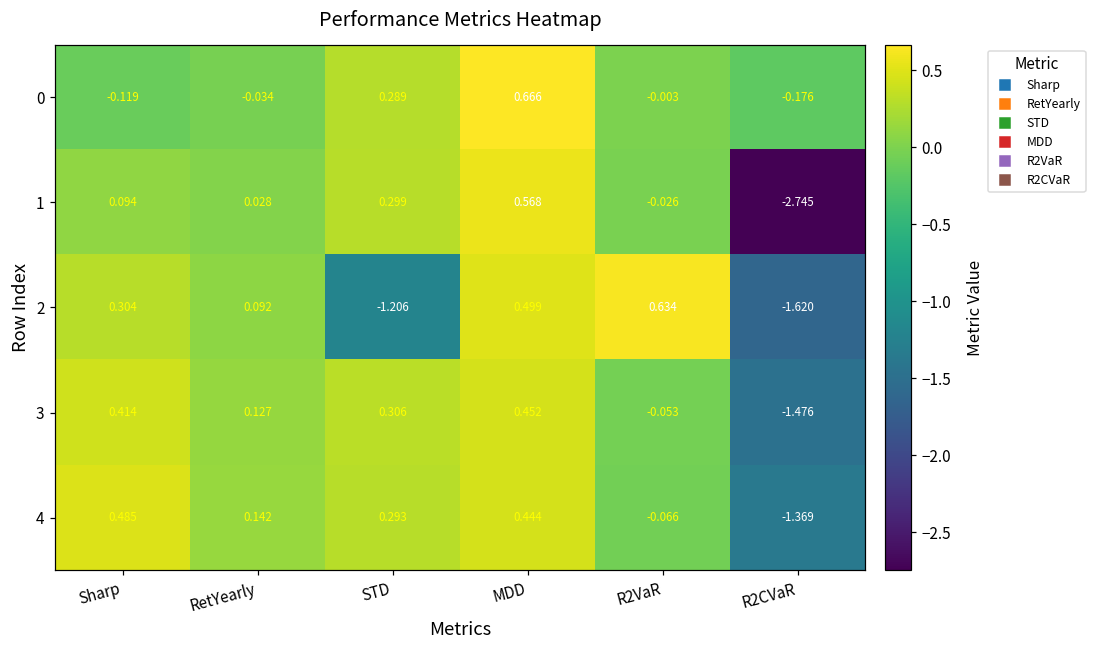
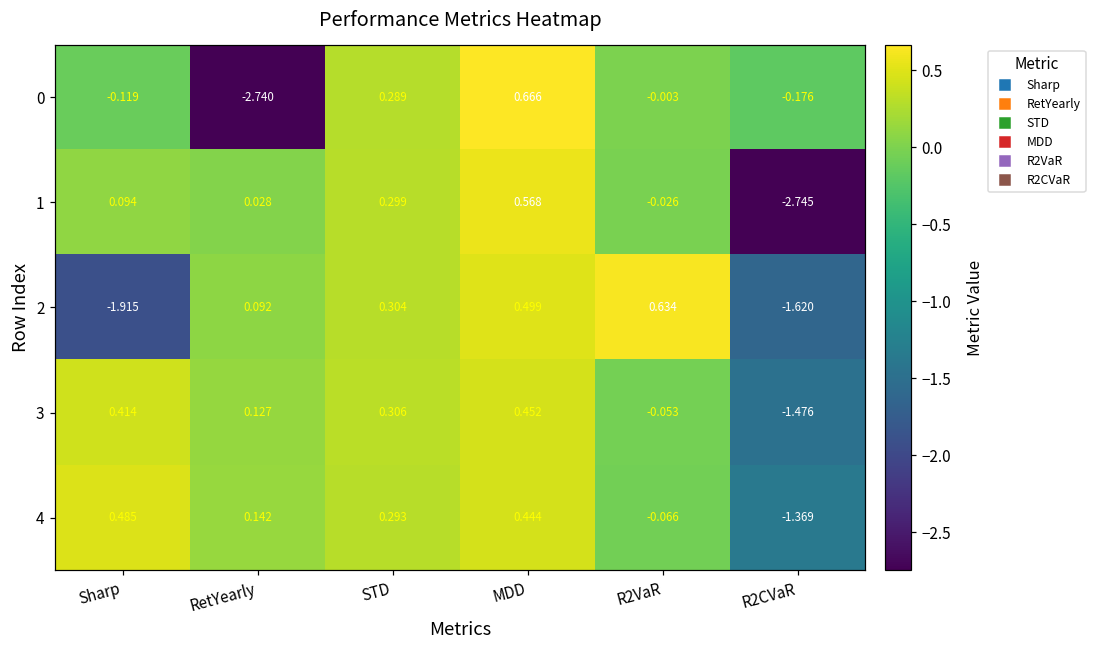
  {
    "0": {
      "Sharp": -0.119,
-     "RetYearly": -0.034,
+     "RetYearly": -2.740,
      "STD": 0.289,
      "MDD": 0.666,
      "R2VaR": -0.003,
      "R2CVaR": -0.176
    },
    "1": {
      "Sharp": 0.094,
      "RetYearly": 0.028,
      "STD": 0.299,
      "MDD": 0.568,
      "R2VaR": -0.026,
      "R2CVaR": -2.745
    },
    "2": {
-     "Sharp": 0.304,
+     "Sharp": -1.915,
      "RetYearly": 0.092,
-     "STD": -1.206,
+     "STD": 0.304,
      "R2VaR": 0.634,
      "R2CVaR": -1.620
    },
    "3": {
      "Sharp": 0.414,
      "RetYearly": 0.127,
      "STD": 0.306,
      "R2VaR": -0.053,
      "R2CVaR": -1.476
    },
    "4": {
      "RetYearly": 0.142,
      "STD": 0.293,
      "R2VaR": -0.066,
      "R2CVaR": -1.369
    }
  }
